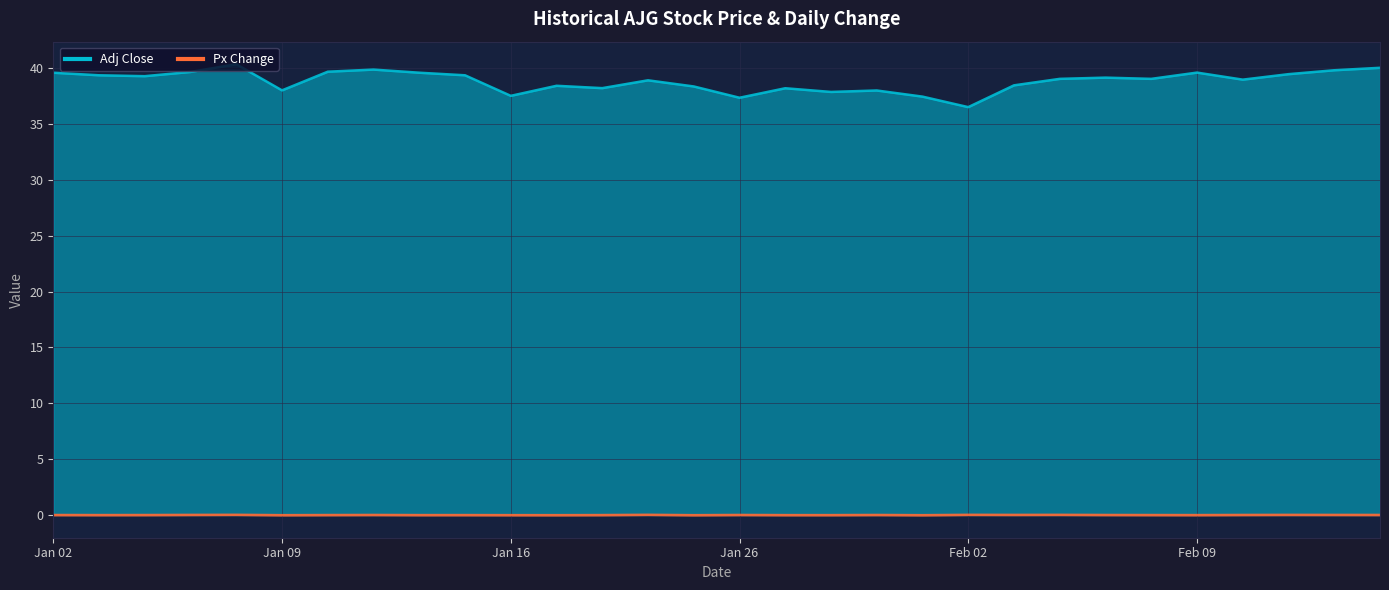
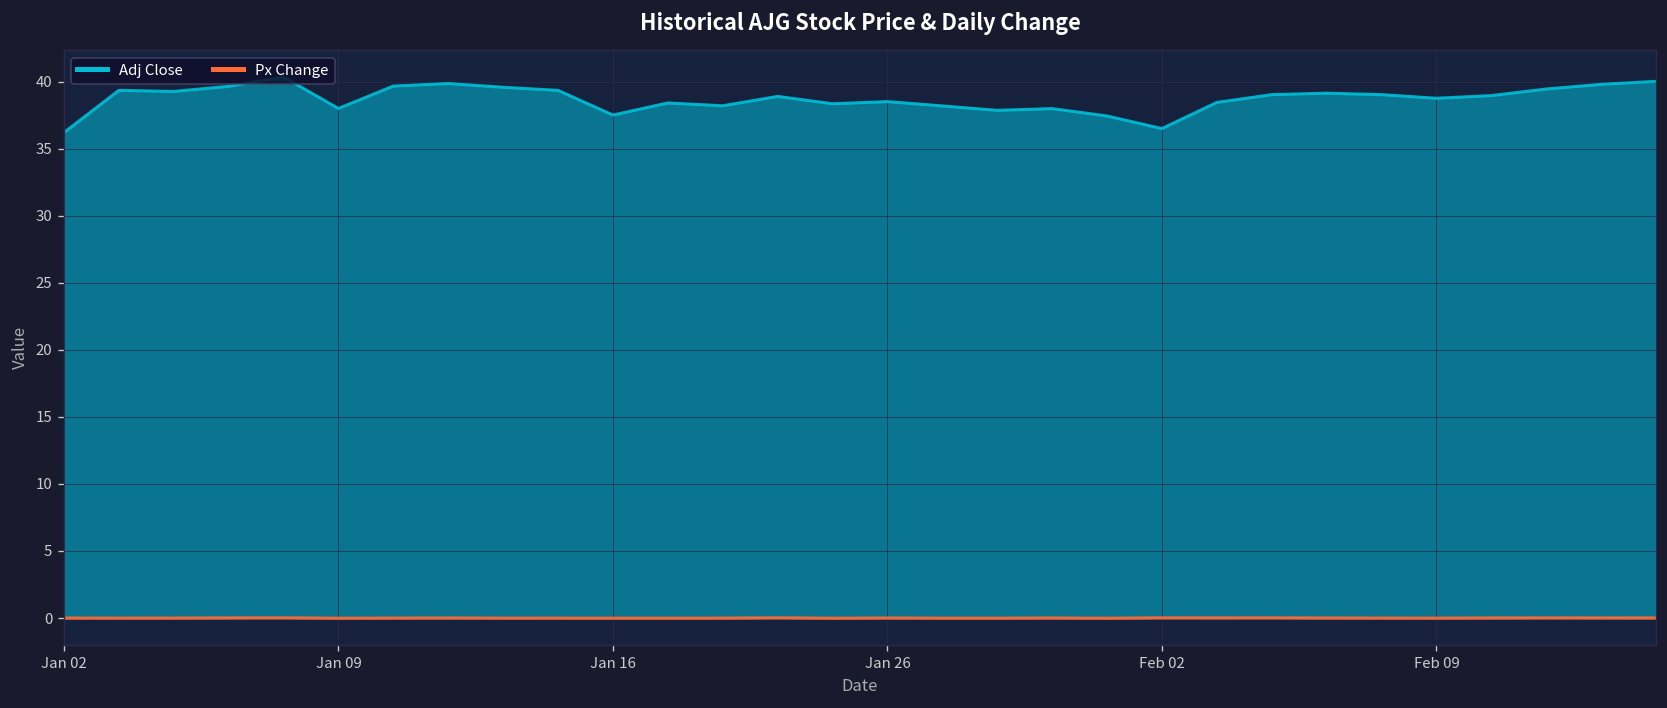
  {
    "Adj Close": {
-     "Jan 02": 39.6,
+     "Jan 02": 36.2,
      "Jan 09": 38.0,
      "Jan 16": 37.5,
-     "Jan 26": 37.3,
+     "Jan 26": 38.5,
      "Feb 02": 36.5,
-     "Feb 09": 39.6
+     "Feb 09": 38.8
    },
    "Px Change": {
      "Jan 02": 0.0,
      "Jan 09": 0.0,
      "Jan 16": 0.0,
      "Jan 26": 0.0,
      "Feb 02": 0.0,
      "Feb 09": 0.0
    }
  }
